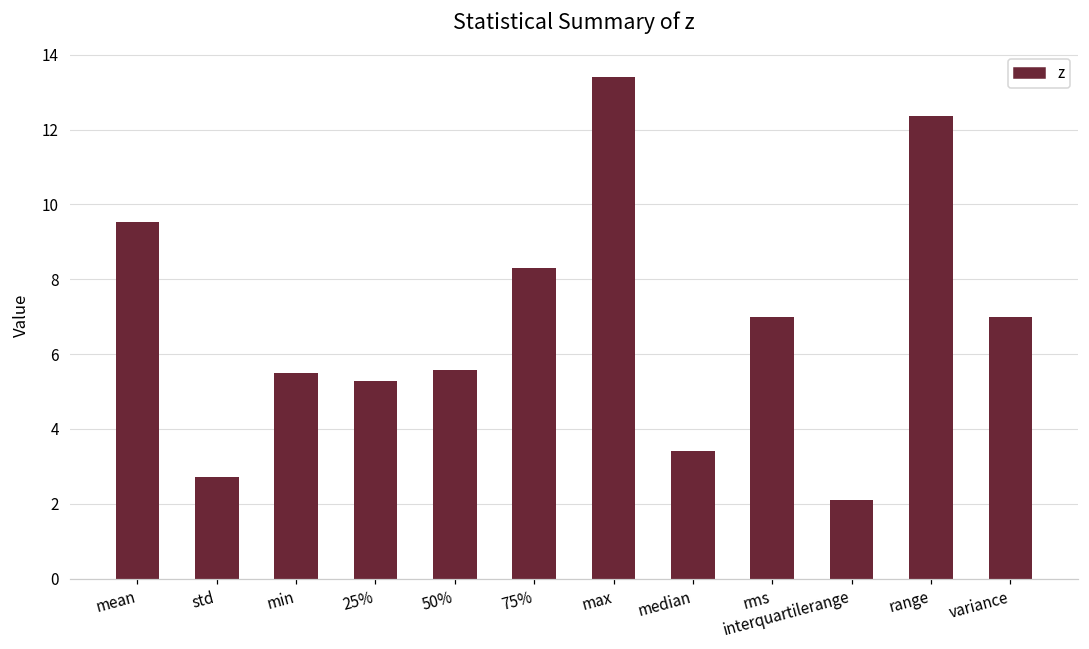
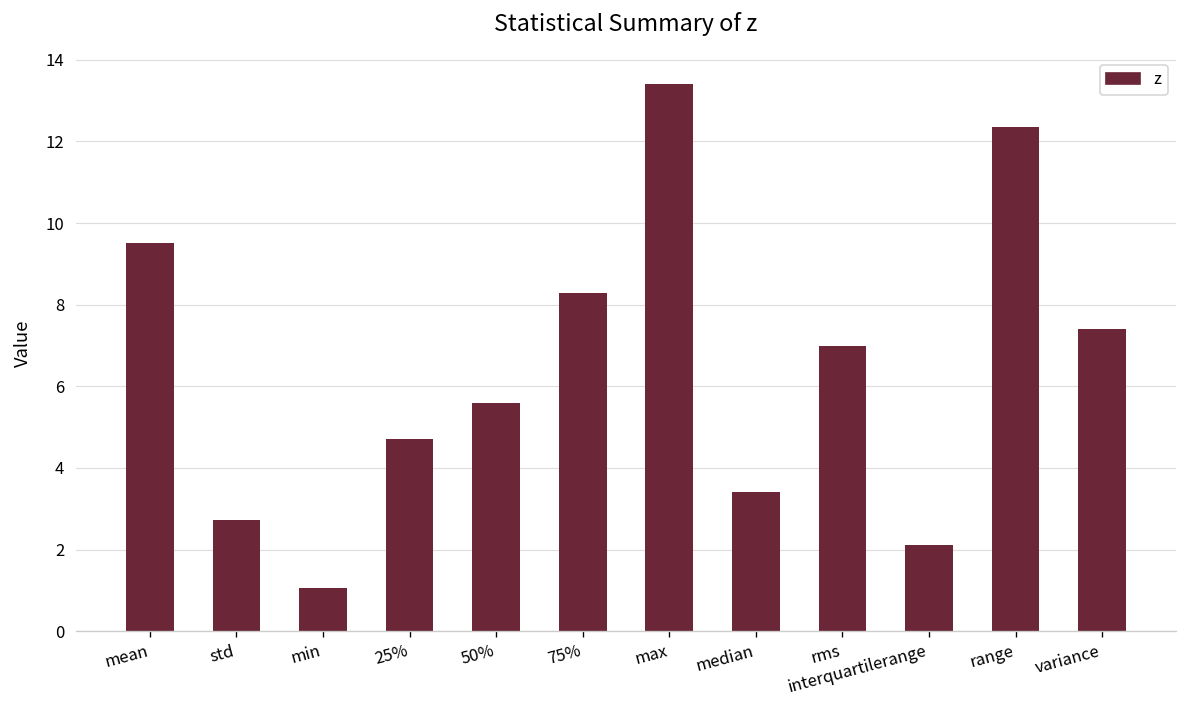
  {
    "mean": 9.5,
    "std": 2.7,
-   "min": 5.5,
-   "25%": 5.3,
+   "min": 1.1,
+   "25%": 4.7,
    "50%": 5.6,
    "75%": 8.3,
    "max": 13.4,
    "median": 3.4,
    "rms": 7.0,
    "interquartilerange": 2.1,
    "range": 12.4,
-   "variance": 7.0
+   "variance": 7.4
  }
